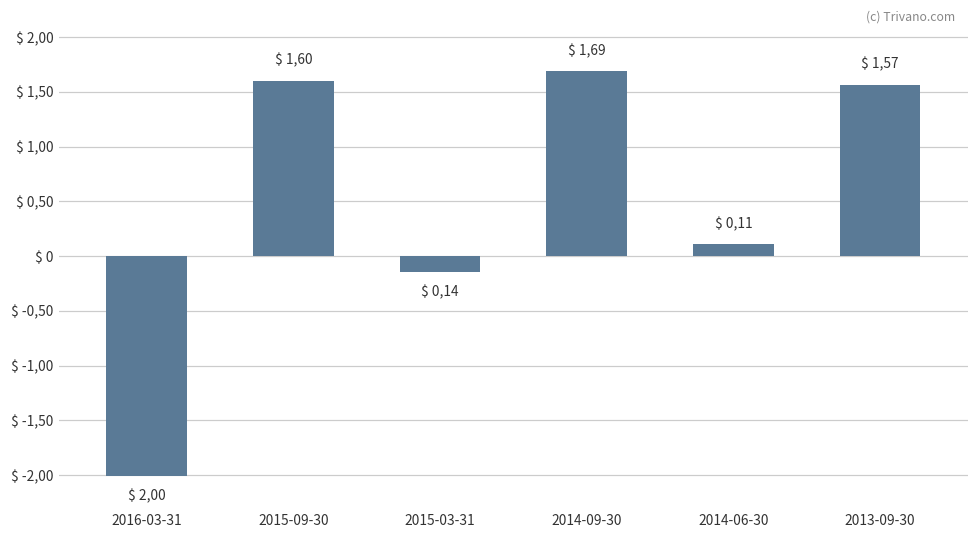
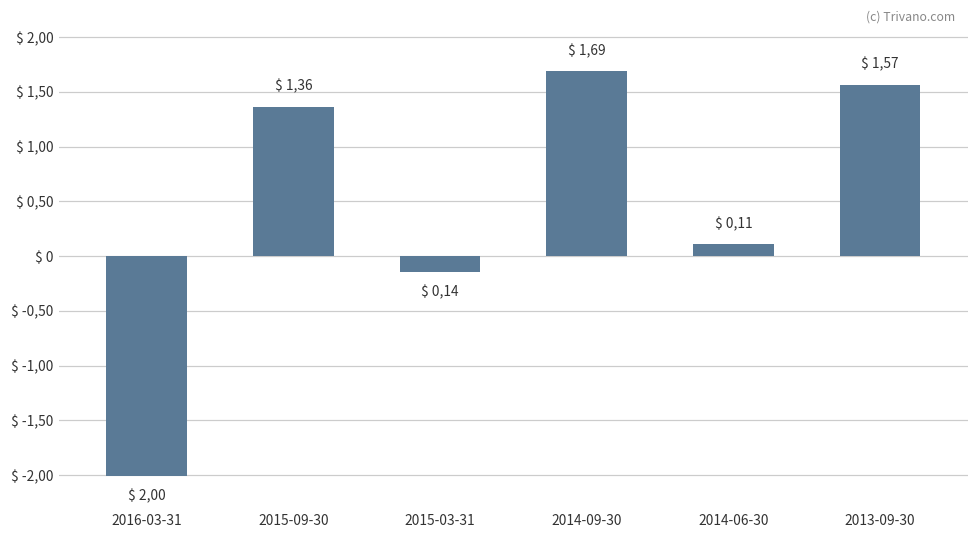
  {
-   "2015-09-30": "1,60"
+   "2015-09-30": "1,36"
  }
